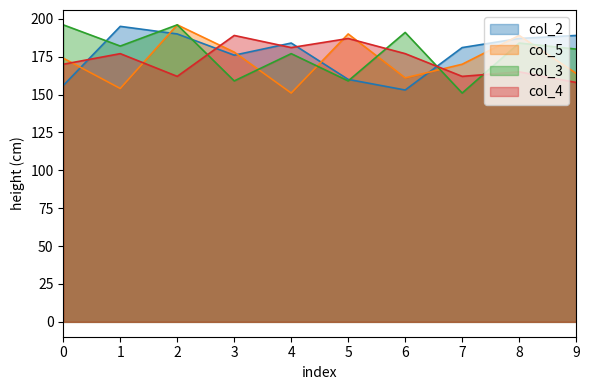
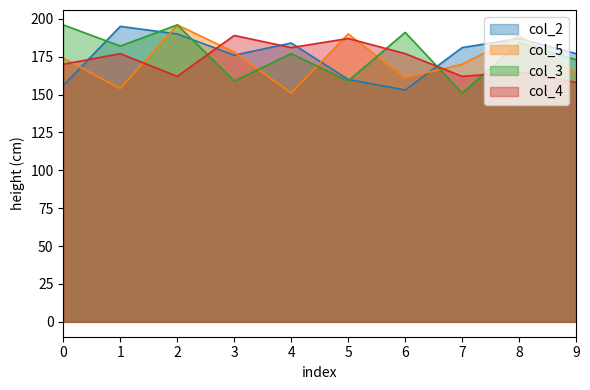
  {
    "col_2": {
      "0": 156,
      "1": 195,
      "2": 190,
      "3": 176,
      "4": 184,
      "6": 153,
      "7": 181,
-     "9": 189
+     "9": 177
    },
    "col_3": {
      "0": 196,
      "1": 182,
      "3": 159,
      "4": 177,
      "6": 191,
      "7": 151,
-     "9": 180
+     "9": 173
    }
  }
